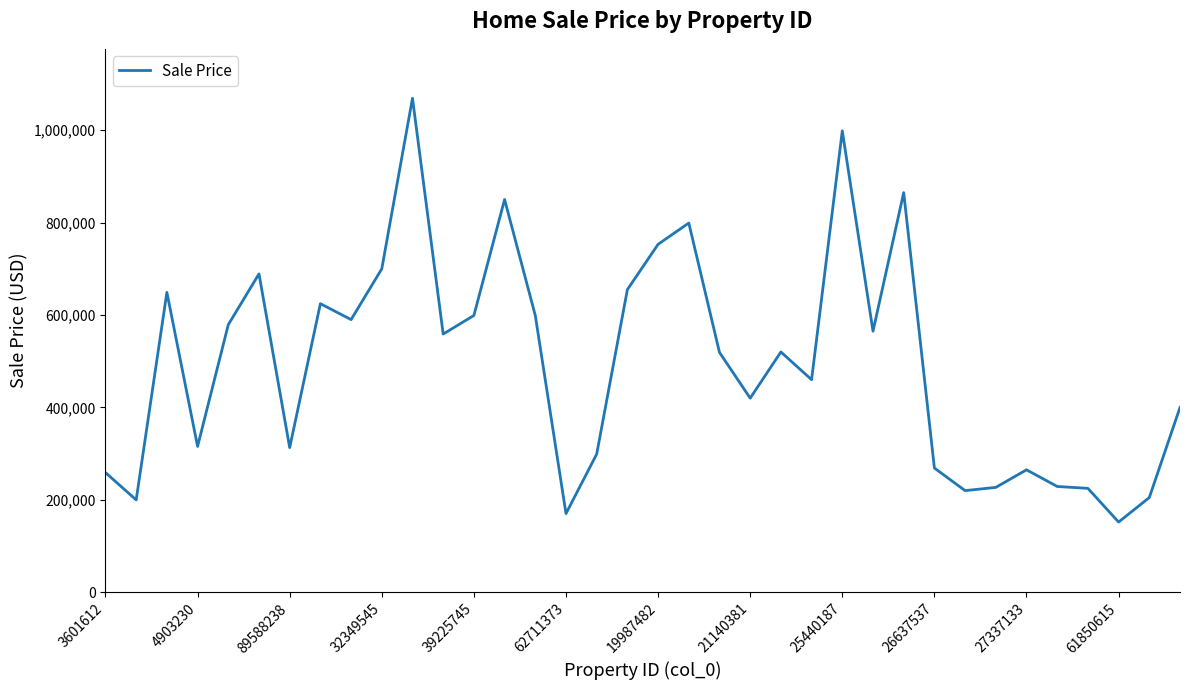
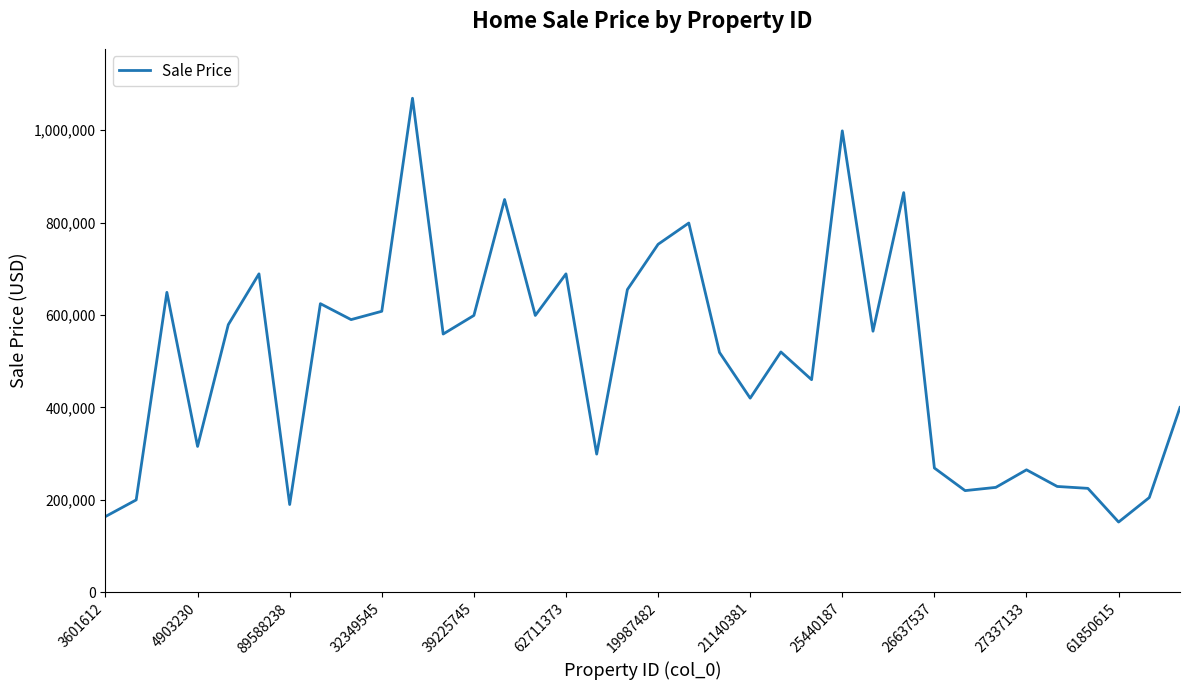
  {
-   "3601612": "260,000",
+   "3601612": "160,000",
    "4903230": "320,000",
-   "89588238": "310,000",
-   "32349545": "700,000",
+   "89588238": "190,000",
+   "32349545": "610,000",
    "39225745": "600,000",
-   "62711373": "170,000",
+   "62711373": "690,000",
    "19987482": "750,000",
    "21140381": "420,000",
    "25440187": "1,000,000",
    "26637537": "270,000",
    "27337133": "270,000",
    "61850615": "150,000"
  }
